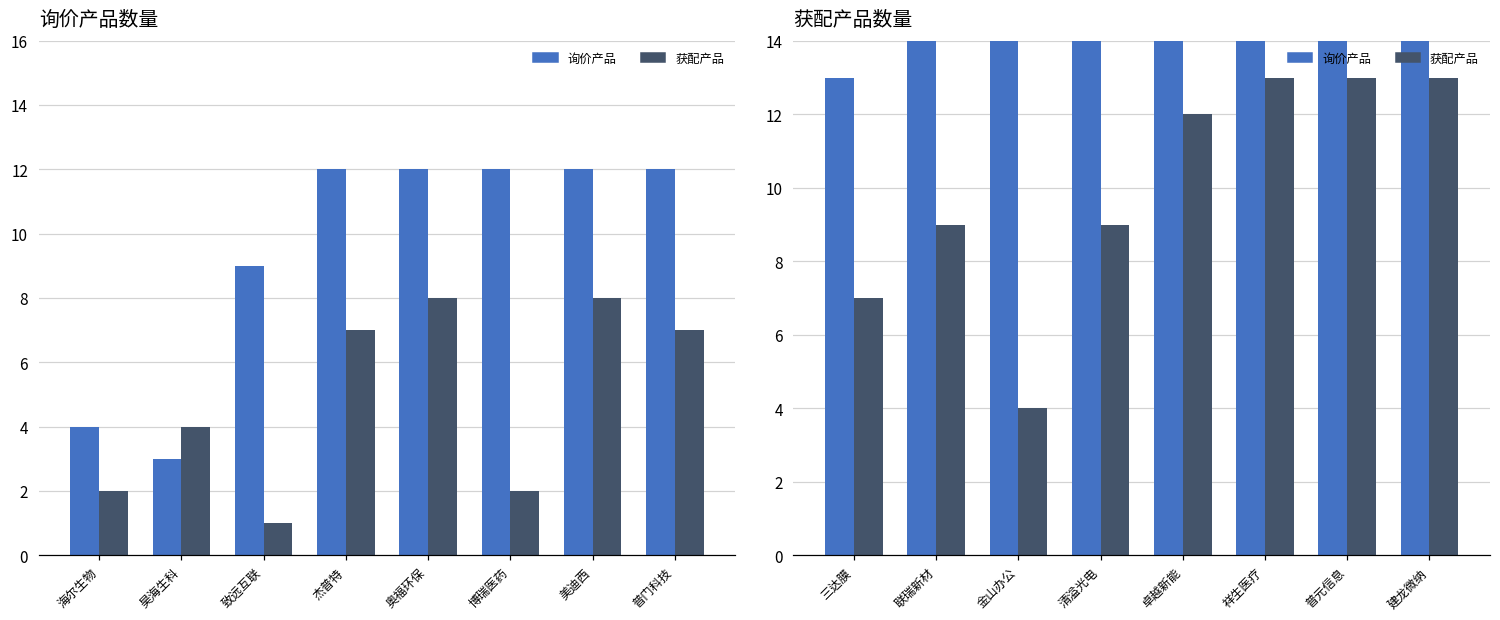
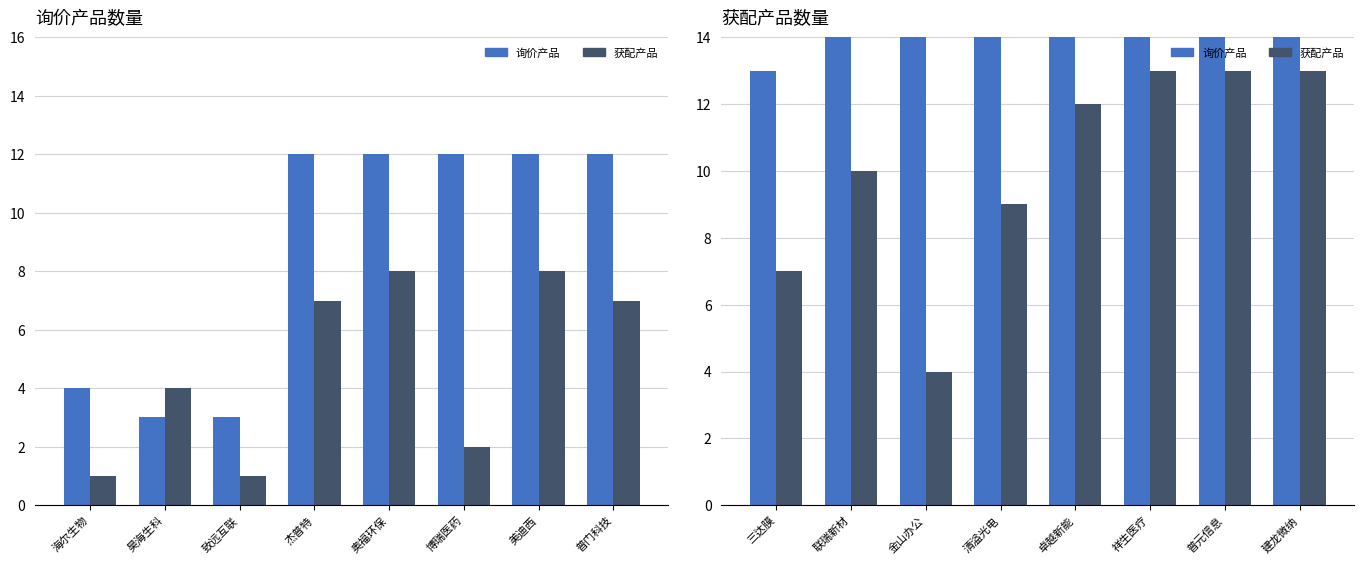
  {
    "询价产品数量": {
      "询价产品": {
        "海尔生物": 4,
        "昊海生科": 3,
-       "致远互联": 9,
+       "致远互联": 3,
        "杰普特": 12,
        "奥福环保": 12,
        "博瑞医药": 12,
        "美迪西": 12,
        "普门科技": 12
      },
      "获配产品": {
-       "海尔生物": 2,
+       "海尔生物": 1,
        "昊海生科": 4,
        "致远互联": 1,
        "杰普特": 7,
        "奥福环保": 8,
        "博瑞医药": 2,
        "美迪西": 8,
        "普门科技": 7
      }
    },
    "获配产品数量": {
      "询价产品": {
        "三达膜": 13,
        "联瑞新材": 14,
        "金山办公": 14,
        "清溢光电": 14,
        "卓越新能": 14,
        "祥生医疗": 14,
        "普元信息": 14,
        "建龙微纳": 14
      },
      "获配产品": {
        "三达膜": 7,
-       "联瑞新材": 9,
+       "联瑞新材": 10,
        "金山办公": 4,
        "清溢光电": 9,
        "卓越新能": 12,
        "祥生医疗": 13,
        "普元信息": 13,
        "建龙微纳": 13
      }
    }
  }
